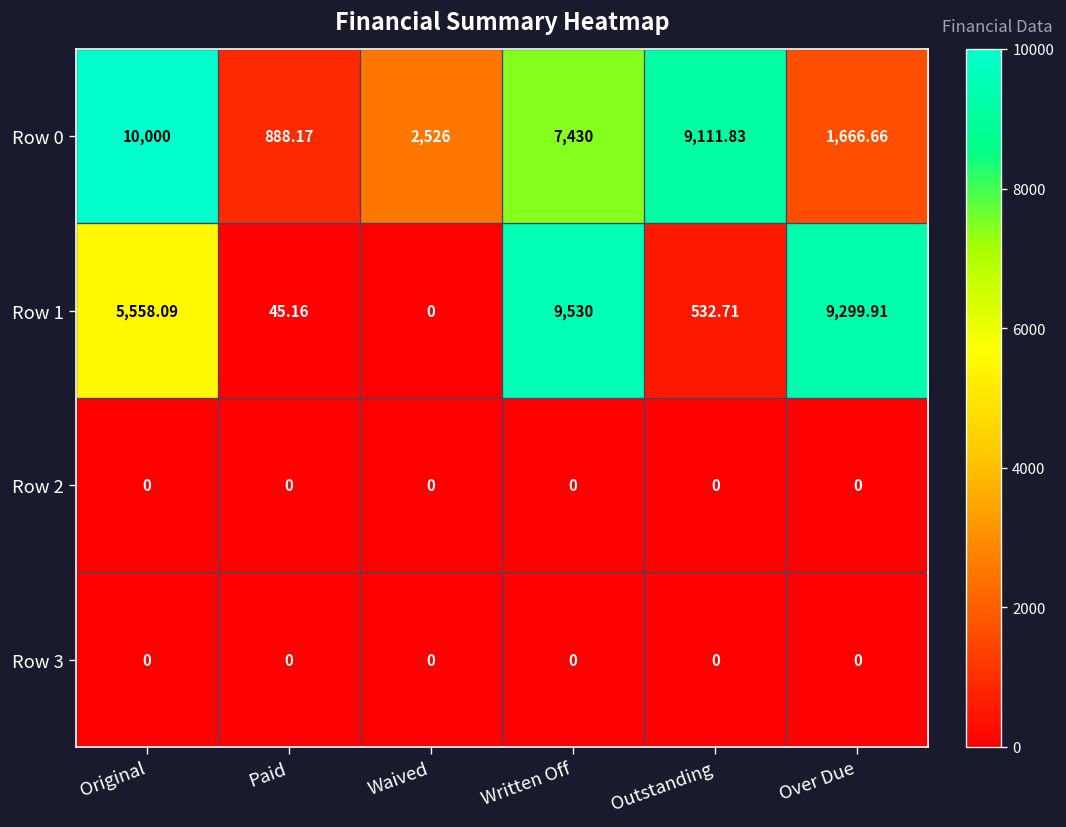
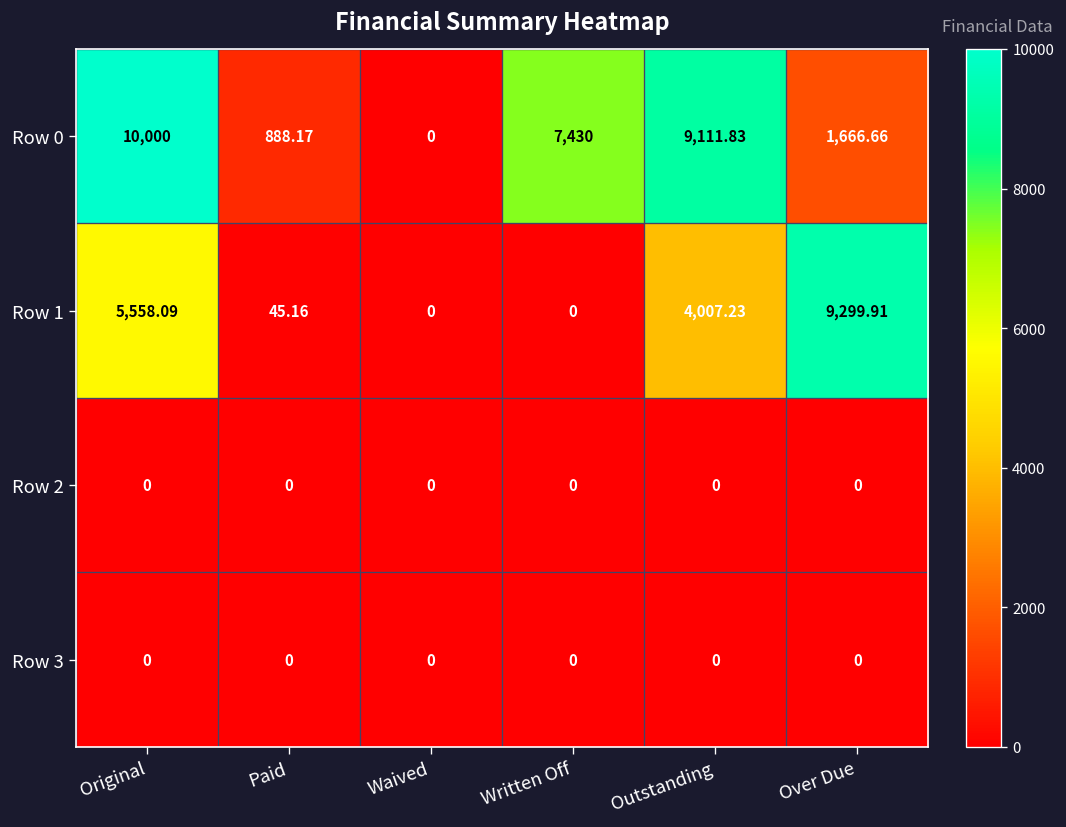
  {
    "Row 0": {
      "Original": "10,000",
      "Paid": "888.17",
-     "Waived": "2,526",
+     "Waived": "0",
      "Written Off": "7,430",
      "Outstanding": "9,111.83",
      "Over Due": "1,666.66"
    },
    "Row 1": {
      "Original": "5,558.09",
      "Paid": "45.16",
      "Waived": "0",
-     "Written Off": "9,530",
-     "Outstanding": "532.71",
+     "Written Off": "0",
+     "Outstanding": "4,007.23",
      "Over Due": "9,299.91"
    },
    "Row 2": {
      "Original": "0",
      "Paid": "0",
      "Waived": "0",
      "Written Off": "0",
      "Outstanding": "0",
      "Over Due": "0"
    },
    "Row 3": {
      "Original": "0",
      "Paid": "0",
      "Waived": "0",
      "Written Off": "0",
      "Outstanding": "0",
      "Over Due": "0"
    }
  }
